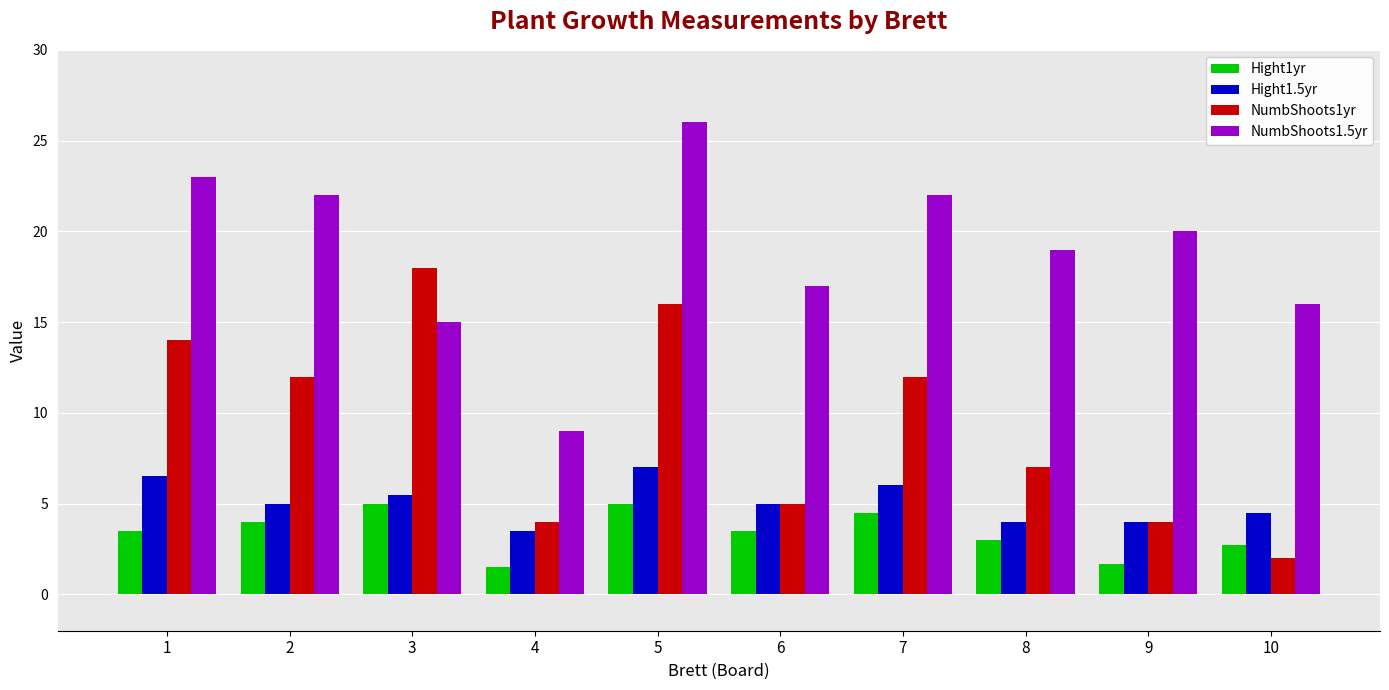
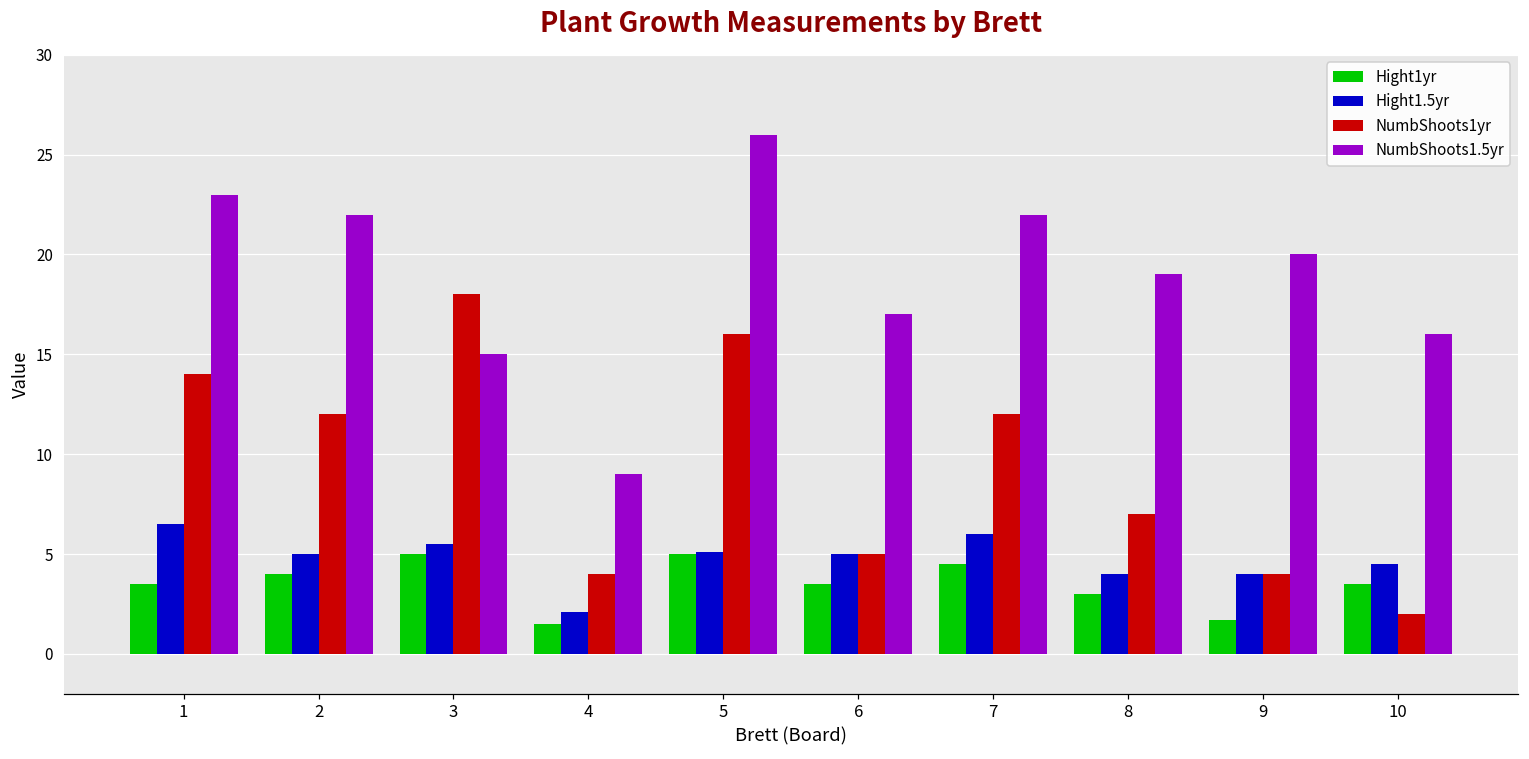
  {
    "Hight1yr": {
      "1": 3.5,
      "2": 4.0,
      "3": 5.0,
      "4": 1.5,
      "5": 5.0,
      "6": 3.5,
      "7": 4.5,
      "8": 3.0,
      "9": 1.7,
-     "10": 2.7
+     "10": 3.5
    },
    "Hight1.5yr": {
      "1": 6.5,
      "2": 5.0,
      "3": 5.5,
-     "4": 3.5,
-     "5": 7.0,
+     "4": 2.1,
+     "5": 5.1,
      "6": 5.0,
      "7": 6.0,
      "8": 4.0,
      "9": 4.0,
      "10": 4.5
    },
    "NumbShoots1yr": {
      "1": 14.0,
      "2": 12.0,
      "3": 18.0,
      "4": 4.0,
      "5": 16.0,
      "6": 5.0,
      "7": 12.0,
      "8": 7.0,
      "9": 4.0,
      "10": 2.0
    },
    "NumbShoots1.5yr": {
      "1": 23.0,
      "2": 22.0,
      "3": 15.0,
      "4": 9.0,
      "5": 26.0,
      "6": 17.0,
      "7": 22.0,
      "8": 19.0,
      "9": 20.0,
      "10": 16.0
    }
  }
